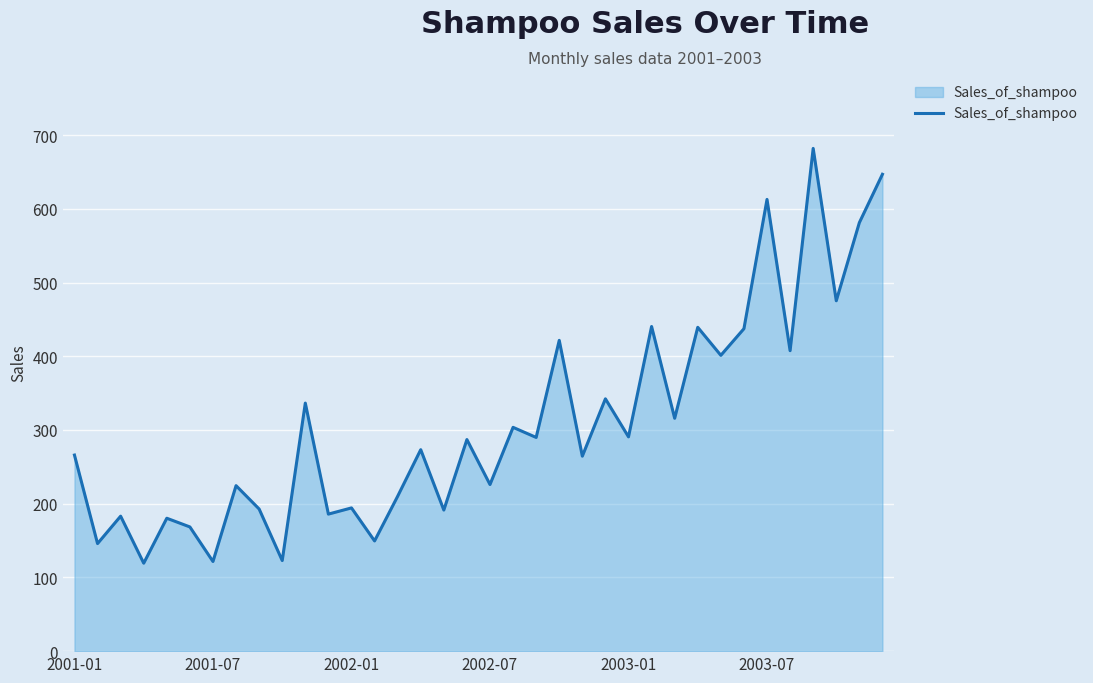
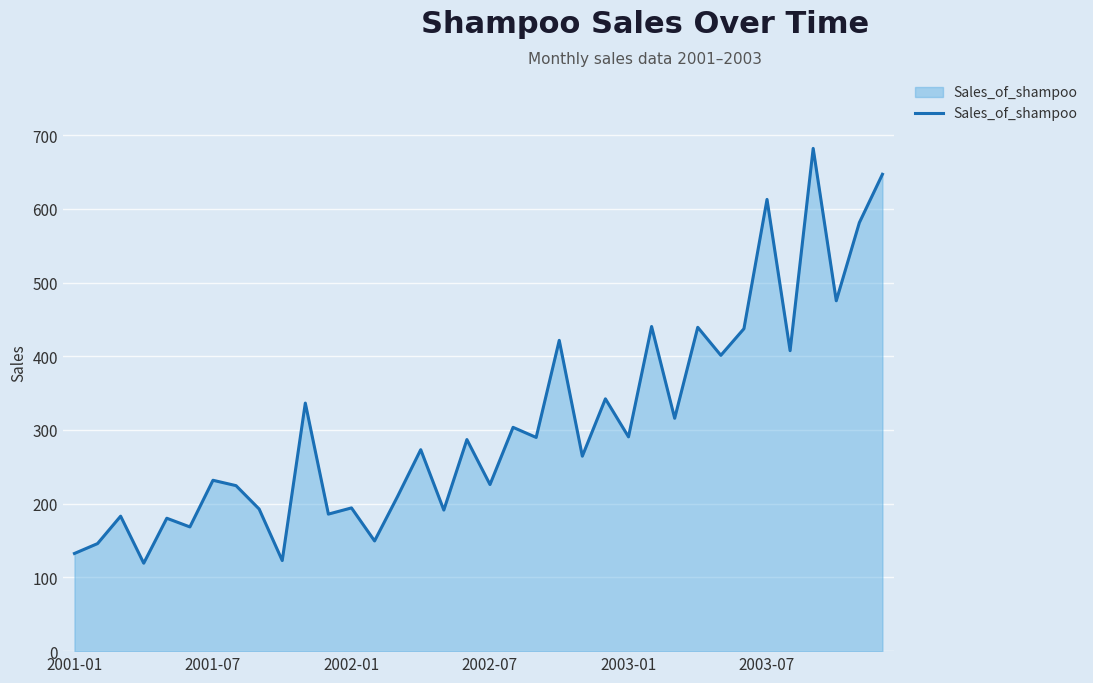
  {
-   "2001-01": 270,
-   "2001-07": 120,
+   "2001-01": 130,
+   "2001-07": 230,
    "2002-01": 190,
    "2002-07": 230,
    "2003-01": 290,
    "2003-07": 610
  }
